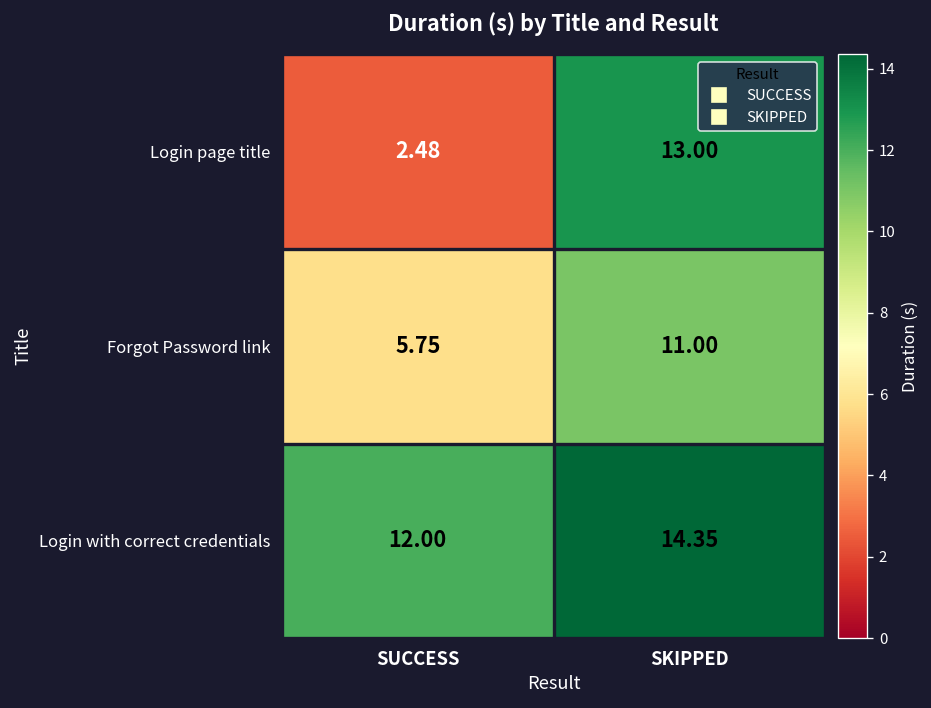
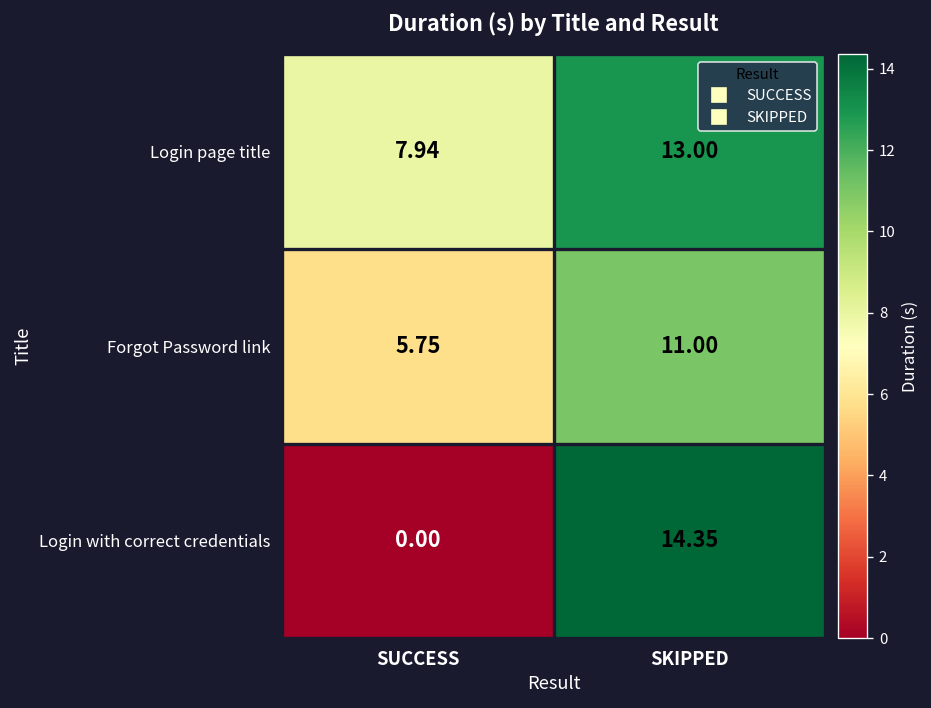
  {
    "Login page title": {
-     "SUCCESS": 2.48,
+     "SUCCESS": 7.94,
      "SKIPPED": 13.00
    },
    "Forgot Password link": {
      "SUCCESS": 5.75,
      "SKIPPED": 11.00
    },
    "Login with correct credentials": {
-     "SUCCESS": 12.00,
+     "SUCCESS": 0.00,
      "SKIPPED": 14.35
    }
  }
